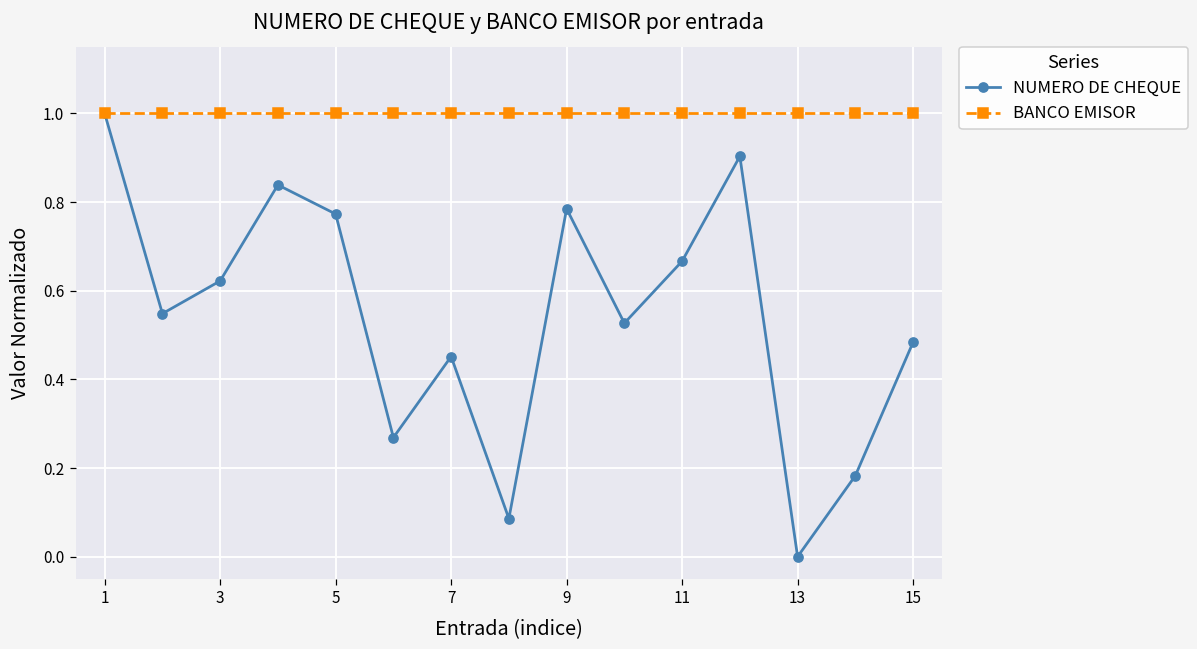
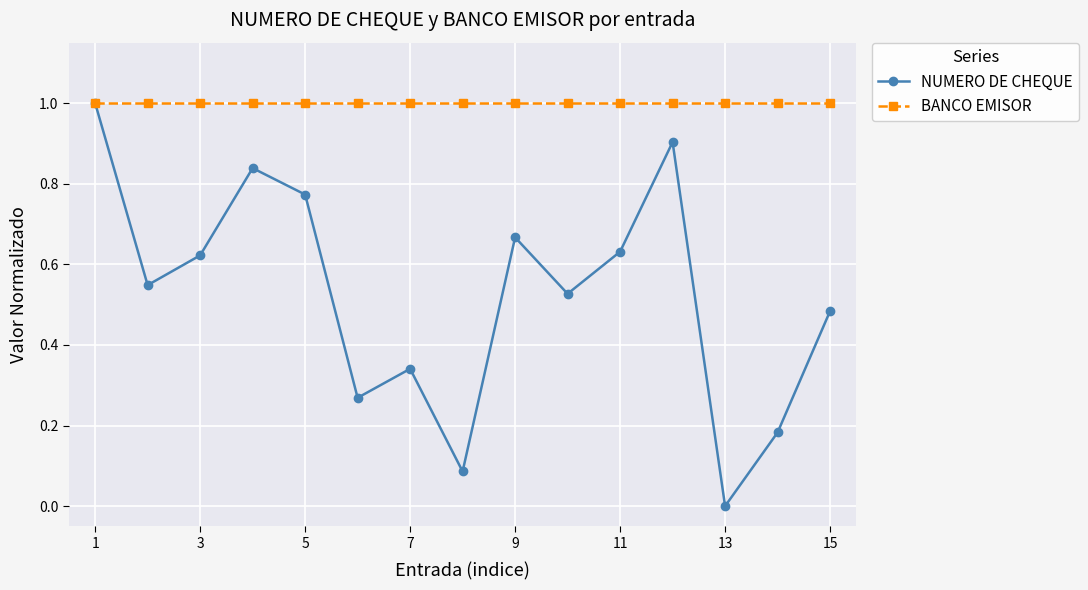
  {
    "NUMERO DE CHEQUE": {
      "3": 0.62,
      "5": 0.77,
-     "7": 0.45,
-     "9": 0.78,
-     "11": 0.67,
+     "7": 0.34,
+     "9": 0.67,
+     "11": 0.63,
      "13": 0.00,
      "15": 0.48
    },
    "BANCO EMISOR": {
      "3": 1.00,
      "5": 1.00,
      "7": 1.00,
      "9": 1.00,
      "11": 1.00,
      "13": 1.00,
      "15": 1.00
    }
  }
